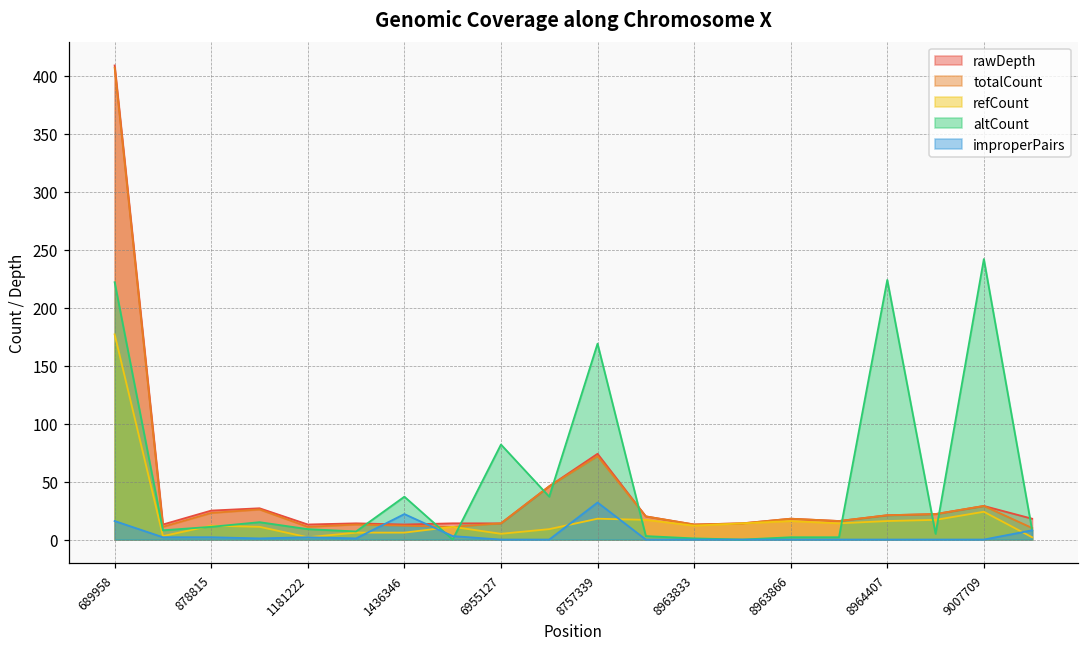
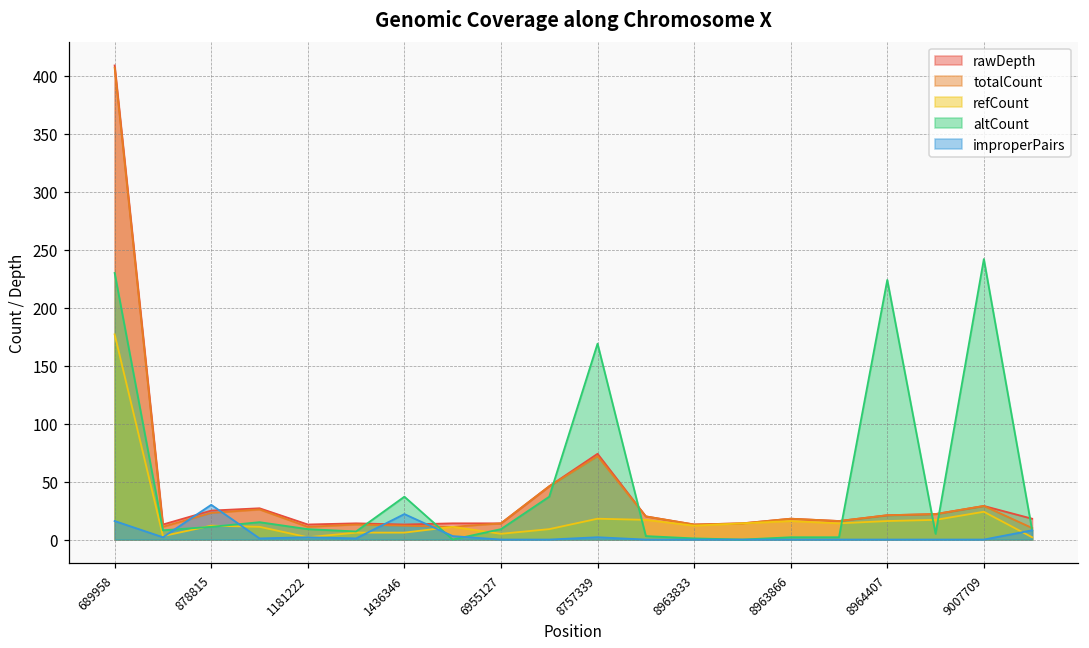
  {
    "altCount": {
-     "689958": 222,
+     "689958": 230,
      "1436346": 37,
-     "6955127": 82,
+     "6955127": 9,
      "8757339": 169,
      "8964407": 224,
      "9007709": 242
    },
    "improperPairs": {
      "689958": 16,
-     "878815": 2,
+     "878815": 30,
      "1436346": 22,
      "6955127": 0,
-     "8757339": 32,
+     "8757339": 2,
      "8964407": 0,
      "9007709": 0
    }
  }
